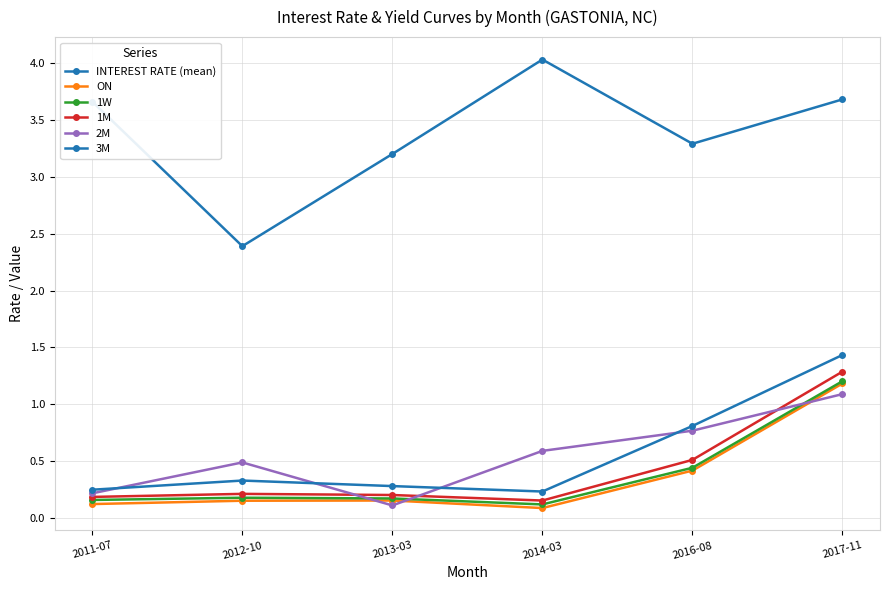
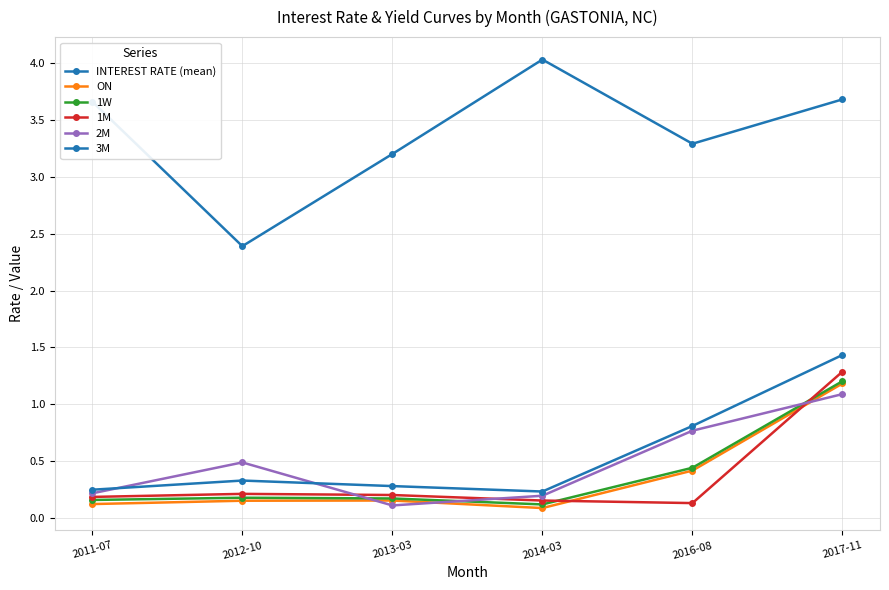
  {
    "ON": {
      "2011-07": 0.12,
      "2012-10": 0.15,
      "2014-03": 0.09,
      "2016-08": 0.42
    },
    "1W": {
      "2011-07": 0.16,
      "2012-10": 0.18,
      "2014-03": 0.12,
      "2016-08": 0.44
    },
    "1M": {
      "2011-07": 0.19,
      "2012-10": 0.21,
      "2013-03": 0.20,
      "2014-03": 0.15,
-     "2016-08": 0.51,
+     "2016-08": 0.13,
      "2017-11": 1.29
    },
    "2M": {
      "2011-07": 0.22,
      "2012-10": 0.49,
      "2013-03": 0.11,
-     "2014-03": 0.59,
+     "2014-03": 0.20,
      "2016-08": 0.77,
      "2017-11": 1.09
    }
  }
